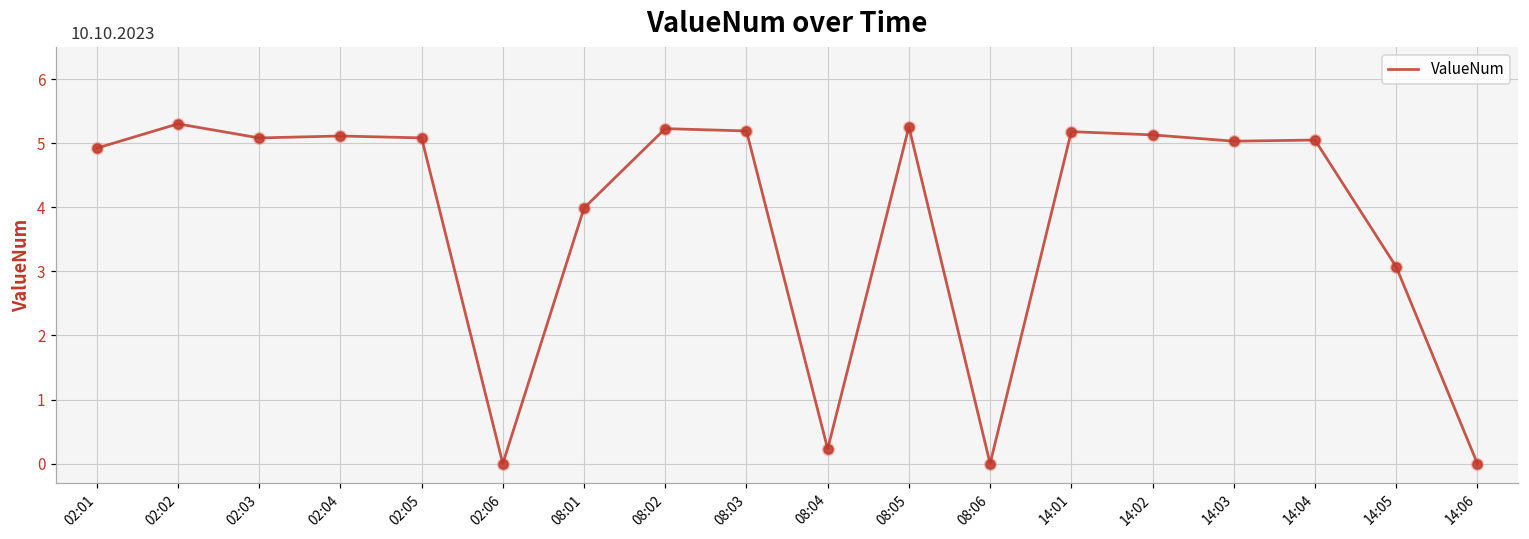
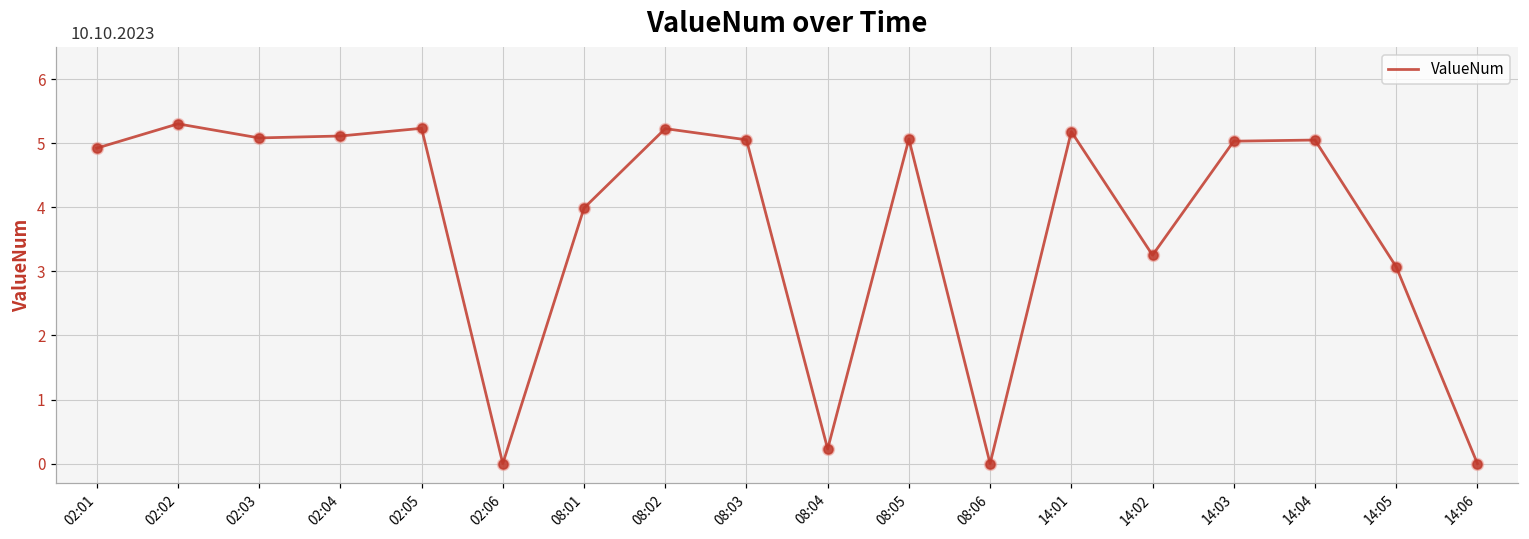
  {
    "02:01": 4.9,
    "02:02": 5.3,
    "02:03": 5.1,
    "02:04": 5.1,
-   "02:05": 5.1,
+   "02:05": 5.2,
    "02:06": 0.0,
    "08:01": 4.0,
    "08:02": 5.2,
-   "08:03": 5.2,
+   "08:03": 5.1,
    "08:04": 0.2,
-   "08:05": 5.3,
+   "08:05": 5.1,
    "08:06": 0.0,
    "14:01": 5.2,
-   "14:02": 5.1,
+   "14:02": 3.3,
    "14:03": 5.0,
    "14:04": 5.1,
    "14:05": 3.1,
    "14:06": 0.0
  }
